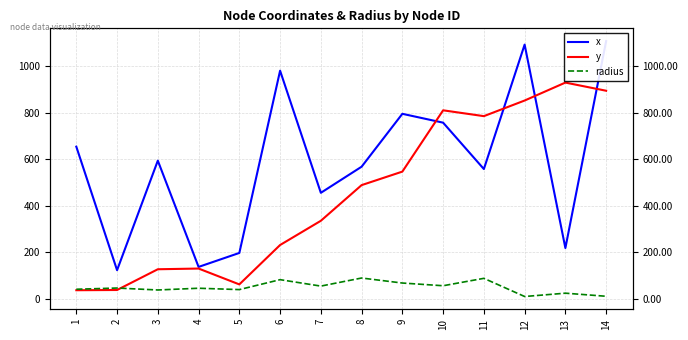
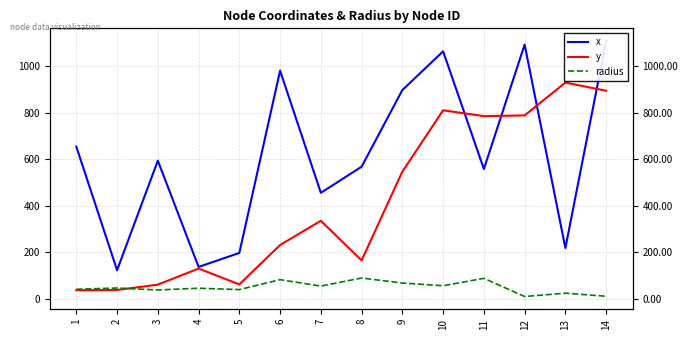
  {
    "x": {
      "1": 650,
      "2": 120,
      "3": 590,
      "5": 200,
      "6": 980,
      "7": 460,
      "8": 570,
-     "9": 800,
-     "10": 760,
+     "9": 900,
+     "10": 1060,
      "11": 560,
      "12": 1090,
      "13": 220
    },
    "y": {
-     "3": 130,
+     "3": 60,
      "5": 60,
      "6": 230,
      "7": 340,
-     "8": 490,
+     "8": 170,
      "9": 550,
      "10": 810,
      "11": 790,
-     "12": 850,
+     "12": 790,
      "13": 930,
      "14": 890
    },
    "radius": {
      "3": 40,
      "4": 50,
      "5": 40,
      "6": 80,
      "7": 60,
      "8": 90,
      "9": 70,
      "10": 60,
      "11": 90,
      "12": 10,
      "13": 30,
      "14": 10
    }
  }
